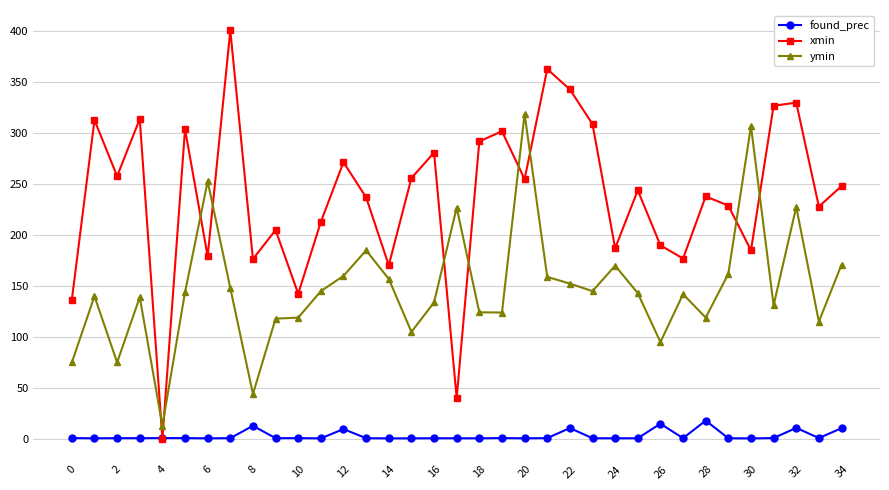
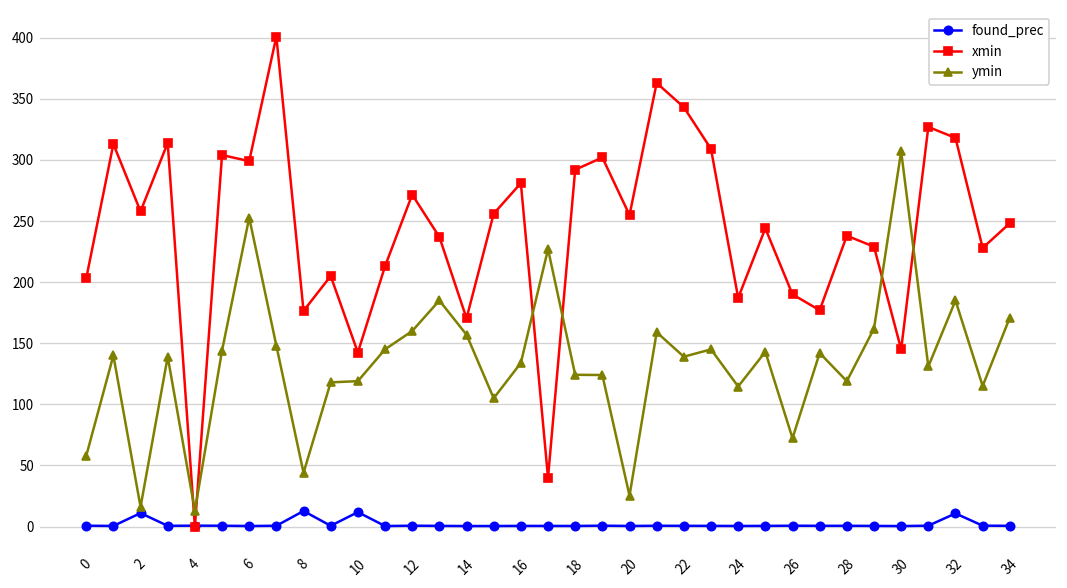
  {
    "found_prec": {
      "0": 1,
-     "2": 1,
+     "2": 11,
      "6": 0,
      "8": 13,
-     "10": 1,
-     "12": 10,
+     "10": 12,
+     "12": 1,
      "14": 0,
      "16": 1,
      "18": 0,
      "20": 0,
-     "22": 11,
+     "22": 1,
      "24": 0,
-     "26": 15,
-     "28": 18,
+     "26": 1,
+     "28": 1,
      "30": 0,
      "32": 11,
-     "34": 10
+     "34": 1
    },
    "xmin": {
-     "0": 137,
+     "0": 203,
      "2": 258,
-     "6": 179,
+     "6": 299,
      "8": 177,
      "10": 142,
      "12": 272,
      "14": 170,
      "16": 281,
      "18": 292,
      "20": 255,
      "22": 343,
      "24": 187,
      "26": 190,
      "28": 238,
-     "30": 185,
-     "32": 330,
+     "30": 145,
+     "32": 318,
      "34": 248
    },
    "ymin": {
-     "0": 75,
-     "2": 75,
+     "0": 58,
+     "2": 16,
      "4": 13,
      "6": 253,
      "8": 44,
      "10": 119,
      "12": 160,
      "14": 157,
      "16": 134,
      "18": 124,
-     "20": 319,
-     "22": 152,
-     "24": 170,
-     "26": 95,
+     "20": 25,
+     "22": 139,
+     "24": 115,
+     "26": 72,
      "28": 119,
      "30": 307,
-     "32": 228,
+     "32": 185,
      "34": 171
    }
  }
